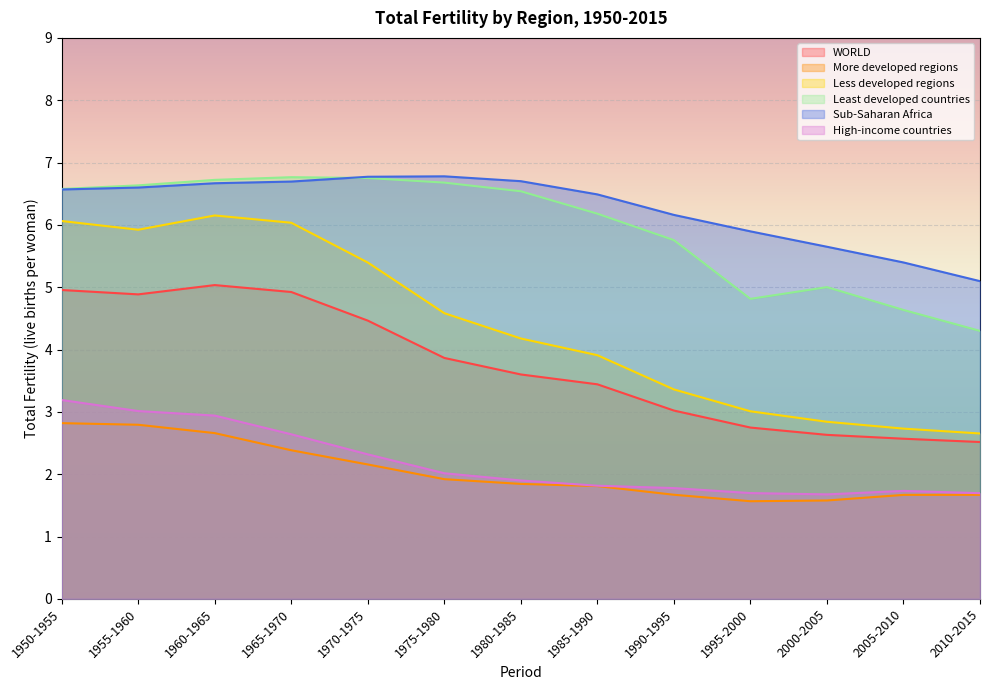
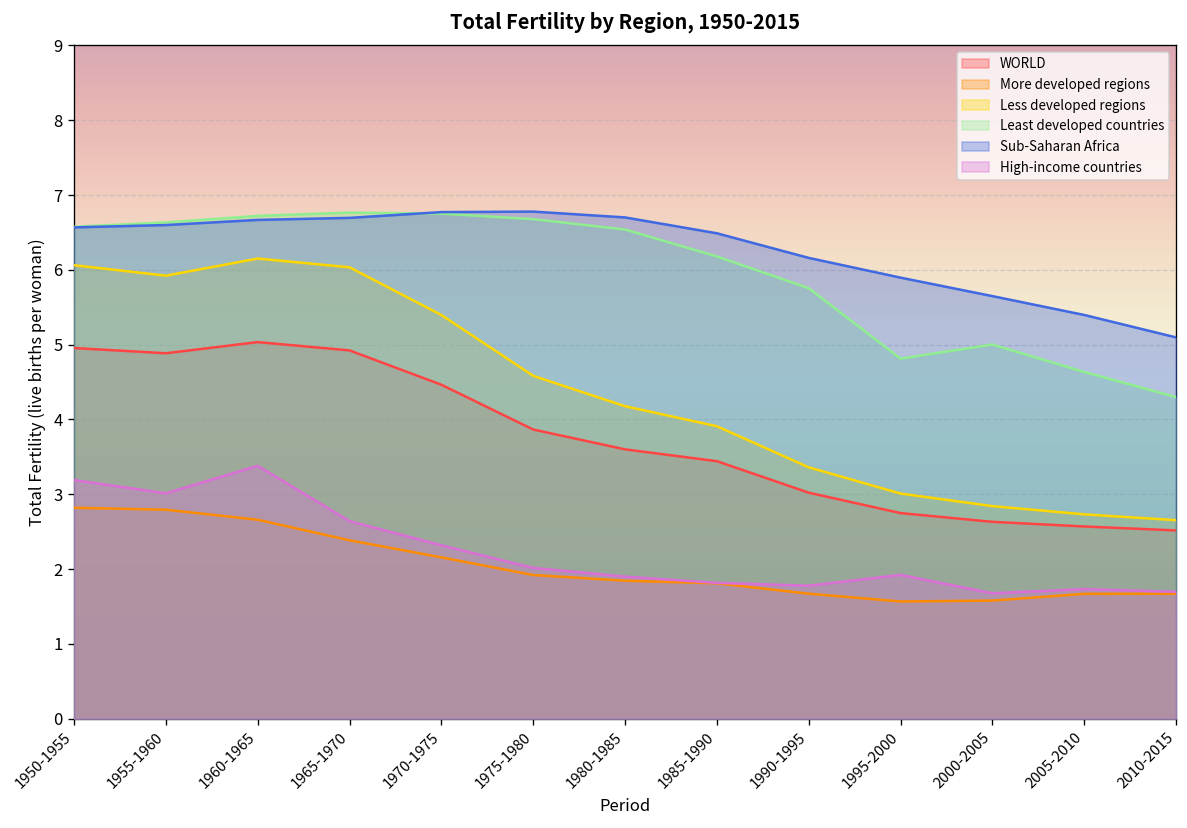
  {
    "Least developed countries": {
      "1960-1965": 6.7,
      "1965-1970": 6.8,
      "1975-1980": 6.7,
      "1980-1985": 6.5,
      "1985-1990": 6.2,
      "1990-1995": 5.8,
      "1995-2000": 4.8,
      "2000-2005": 5.0,
      "2005-2010": 4.6,
      "2010-2015": 4.3
    },
    "Sub-Saharan Africa": {
      "1960-1965": 6.7,
      "1965-1970": 6.7,
      "1975-1980": 6.8,
      "1980-1985": 6.7,
      "1985-1990": 6.5,
      "1990-1995": 6.2,
      "1995-2000": 5.9,
      "2000-2005": 5.6,
      "2005-2010": 5.4,
      "2010-2015": 5.1
    },
    "High-income countries": {
      "1950-1955": 3.2,
      "1955-1960": 3.0,
-     "1960-1965": 2.9,
+     "1960-1965": 3.4,
      "1965-1970": 2.6,
      "1970-1975": 2.3,
      "1975-1980": 2.0,
      "1980-1985": 1.9,
      "1990-1995": 1.8,
-     "1995-2000": 1.7,
+     "1995-2000": 1.9,
      "2000-2005": 1.7,
      "2005-2010": 1.7
    }
  }
